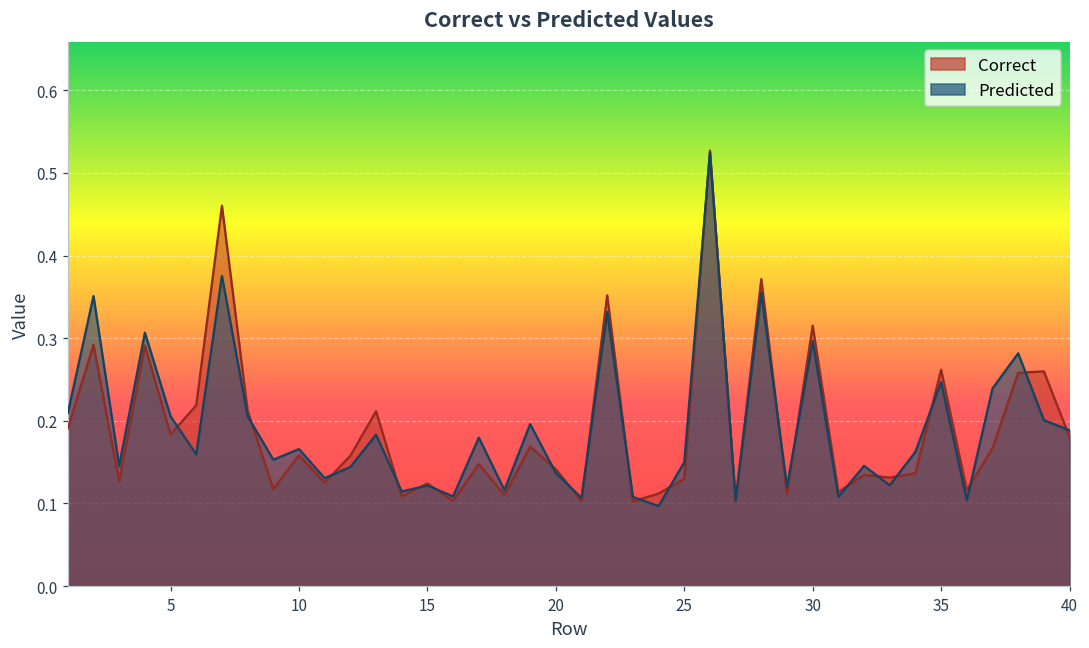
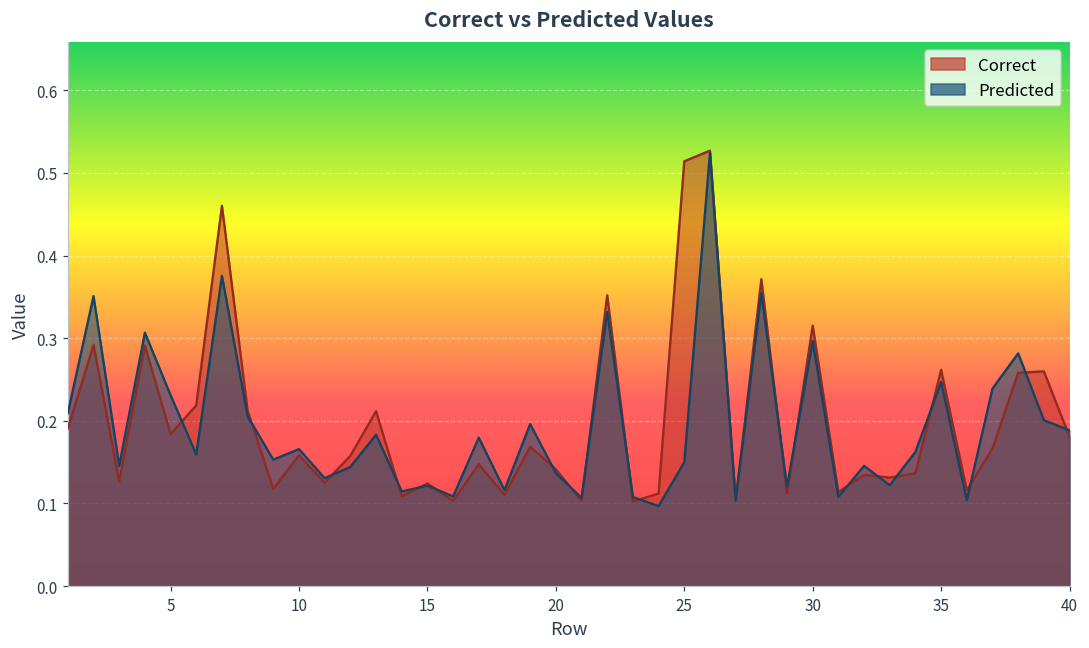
  {
    "Correct": {
      "5": 0.18,
      "10": 0.16,
      "20": 0.14,
-     "25": 0.13,
+     "25": 0.51,
      "30": 0.32,
      "35": 0.26,
      "40": 0.18
    },
    "Predicted": {
-     "5": 0.21,
+     "5": 0.23,
      "10": 0.17,
      "20": 0.14,
      "25": 0.15,
      "30": 0.30,
      "35": 0.25,
      "40": 0.19
    }
  }
